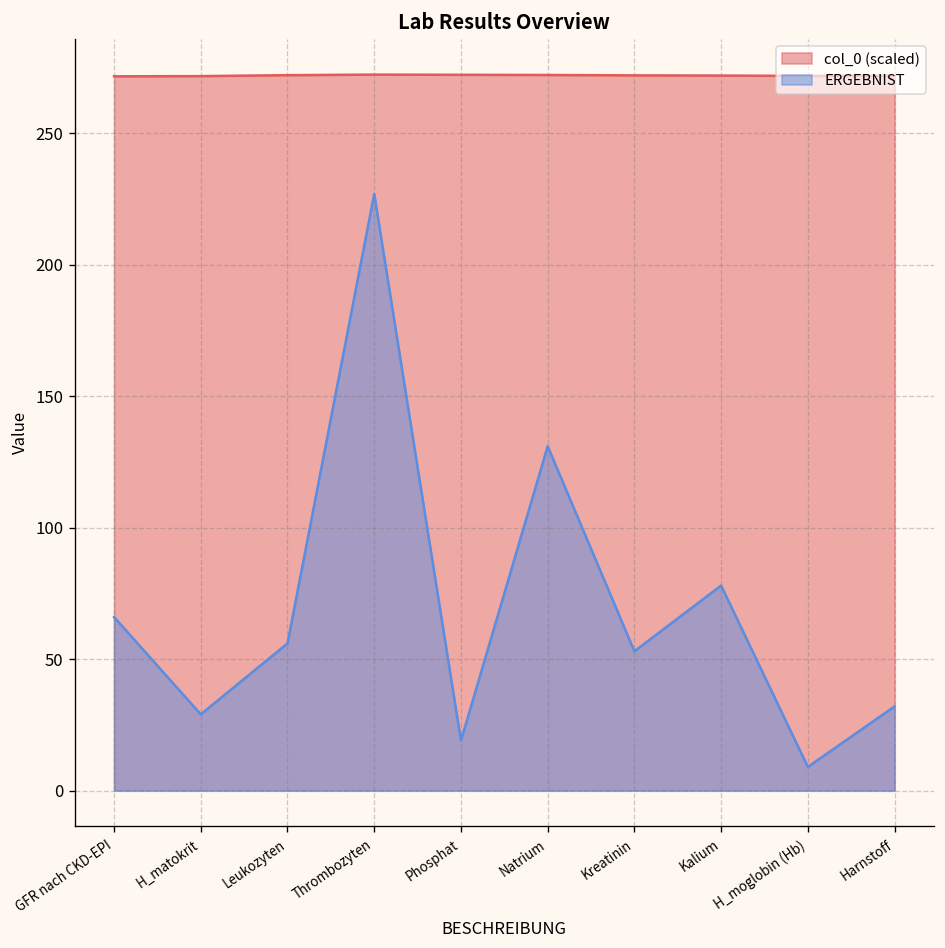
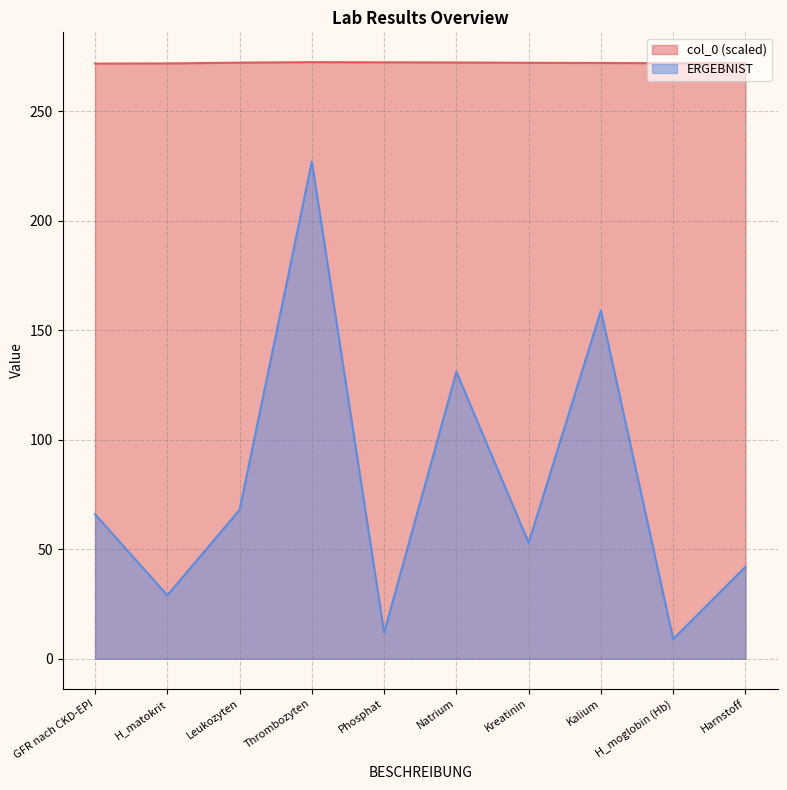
  {
    "col_0 (scaled)": {
      "GFR nach CKD-EPI": 272,
      "H_matokrit": 272,
      "Leukozyten": 272,
      "Thrombozyten": 272,
      "Phosphat": 272,
      "Natrium": 272,
      "Kreatinin": 272,
      "Kalium": 272
    },
    "ERGEBNIST": {
      "GFR nach CKD-EPI": 66,
      "H_matokrit": 29,
-     "Leukozyten": 56,
+     "Leukozyten": 68,
      "Thrombozyten": 227,
-     "Phosphat": 19,
+     "Phosphat": 12,
      "Natrium": 131,
      "Kreatinin": 53,
-     "Kalium": 78,
+     "Kalium": 159,
      "H_moglobin (Hb)": 9,
-     "Harnstoff": 32
+     "Harnstoff": 42
    }
  }
